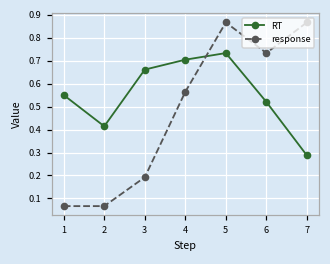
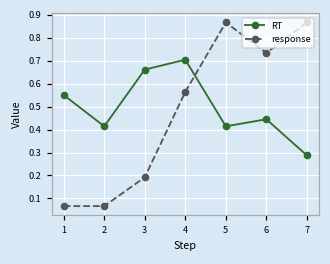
  {
    "RT": {
      "1": 0.55,
      "2": 0.41,
      "3": 0.66,
      "4": 0.70,
-     "5": 0.73,
-     "6": 0.52,
+     "5": 0.41,
+     "6": 0.45,
      "7": 0.29
    },
    "response": {
      "1": 0.07,
      "2": 0.07,
      "3": 0.19,
      "4": 0.56,
      "5": 0.87,
      "6": 0.73
    }
  }
